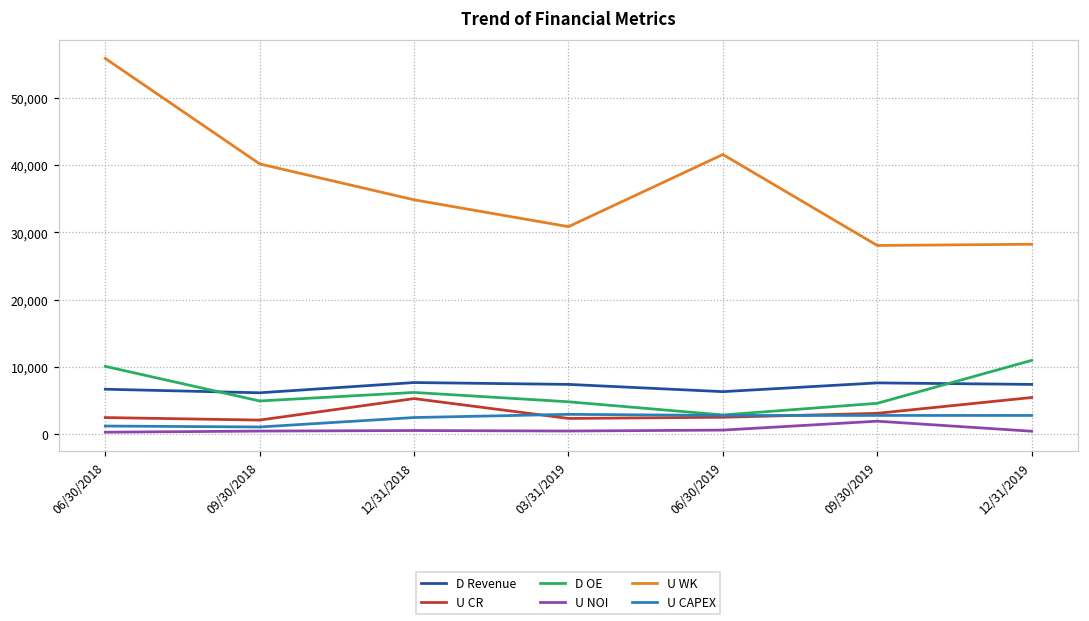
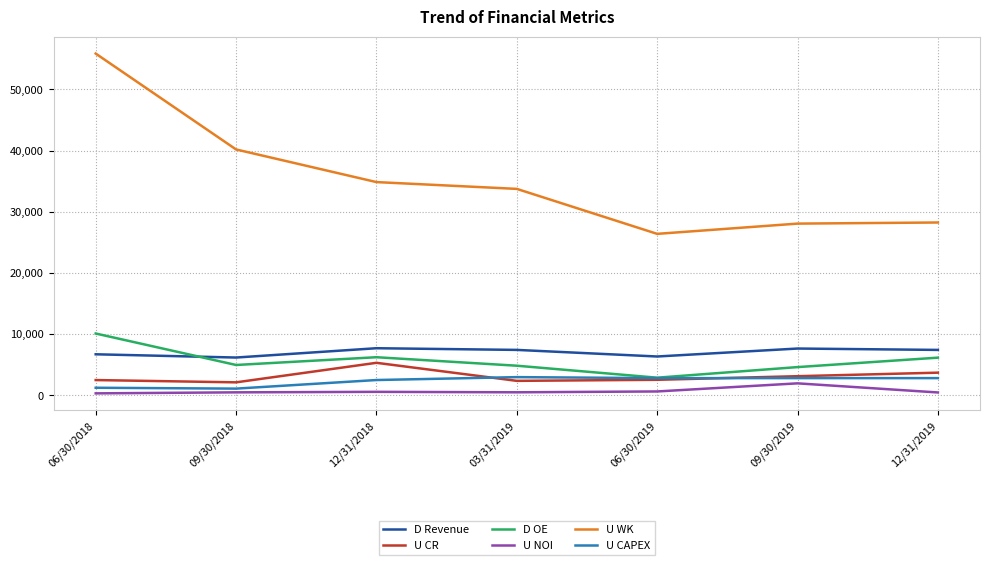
  {
    "U CR": {
      "06/30/2018": "2,000",
      "09/30/2018": "2,000",
      "12/31/2018": "5,000",
      "03/31/2019": "2,000",
-     "12/31/2019": "5,000"
+     "12/31/2019": "4,000"
    },
    "D OE": {
      "06/30/2018": "10,000",
      "09/30/2018": "5,000",
      "12/31/2018": "6,000",
      "03/31/2019": "5,000",
      "09/30/2019": "5,000",
-     "12/31/2019": "11,000"
+     "12/31/2019": "6,000"
    },
    "U NOI": {
      "06/30/2018": "0",
      "09/30/2018": "0",
      "12/31/2018": "1,000",
      "03/31/2019": "0",
      "06/30/2019": "1,000",
      "09/30/2019": "2,000",
      "12/31/2019": "0"
    },
    "U WK": {
      "06/30/2018": "56,000",
      "09/30/2018": "40,000",
      "12/31/2018": "35,000",
-     "03/31/2019": "31,000",
-     "06/30/2019": "42,000",
+     "03/31/2019": "34,000",
+     "06/30/2019": "26,000",
      "09/30/2019": "28,000",
      "12/31/2019": "28,000"
    }
  }
